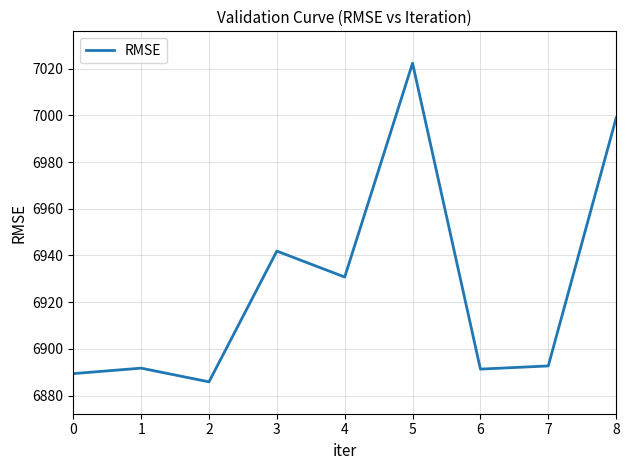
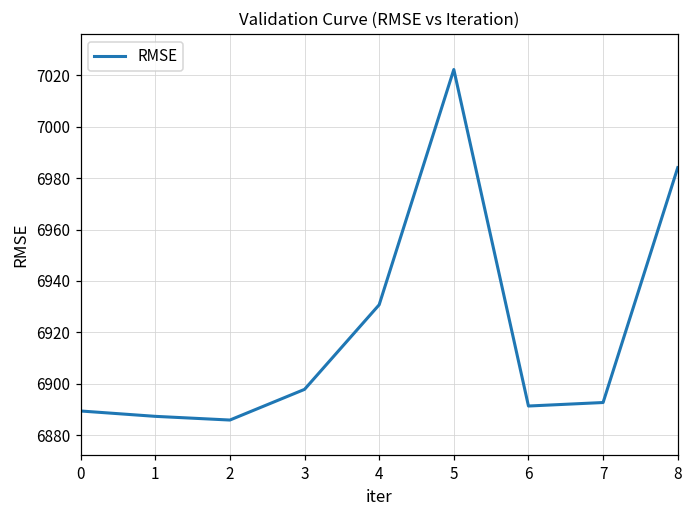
  {
    "0": 6889,
-   "1": 6892,
+   "1": 6887,
    "2": 6886,
-   "3": 6942,
+   "3": 6898,
    "4": 6931,
    "5": 7022,
    "6": 6891,
    "7": 6893,
-   "8": 6999
+   "8": 6984
  }
